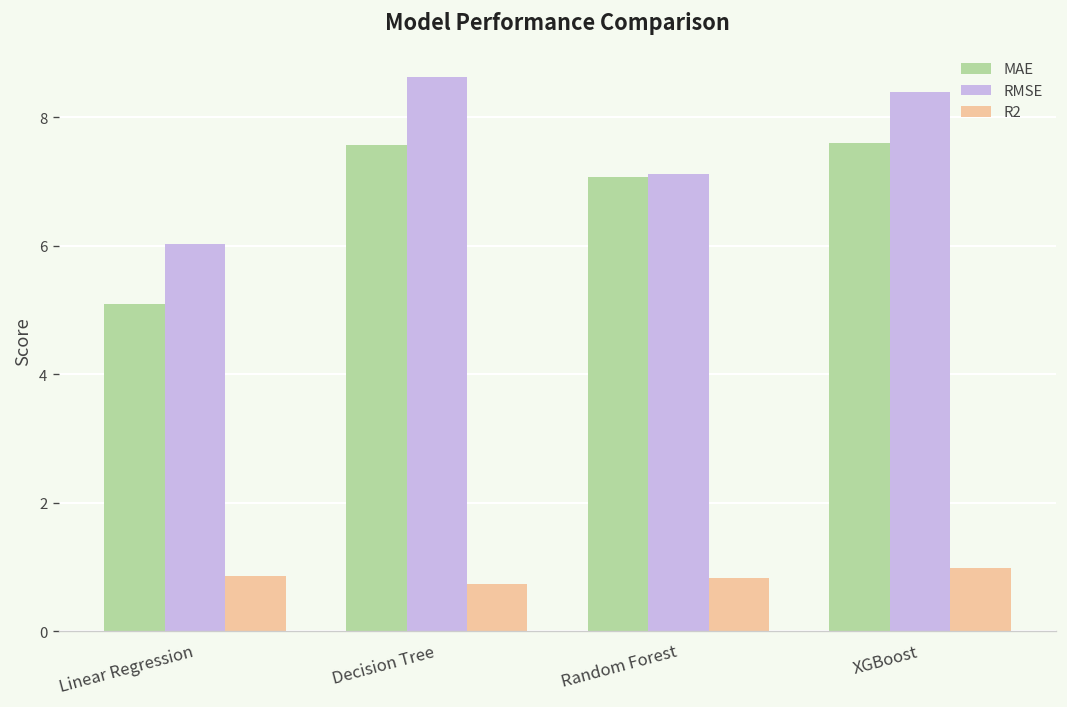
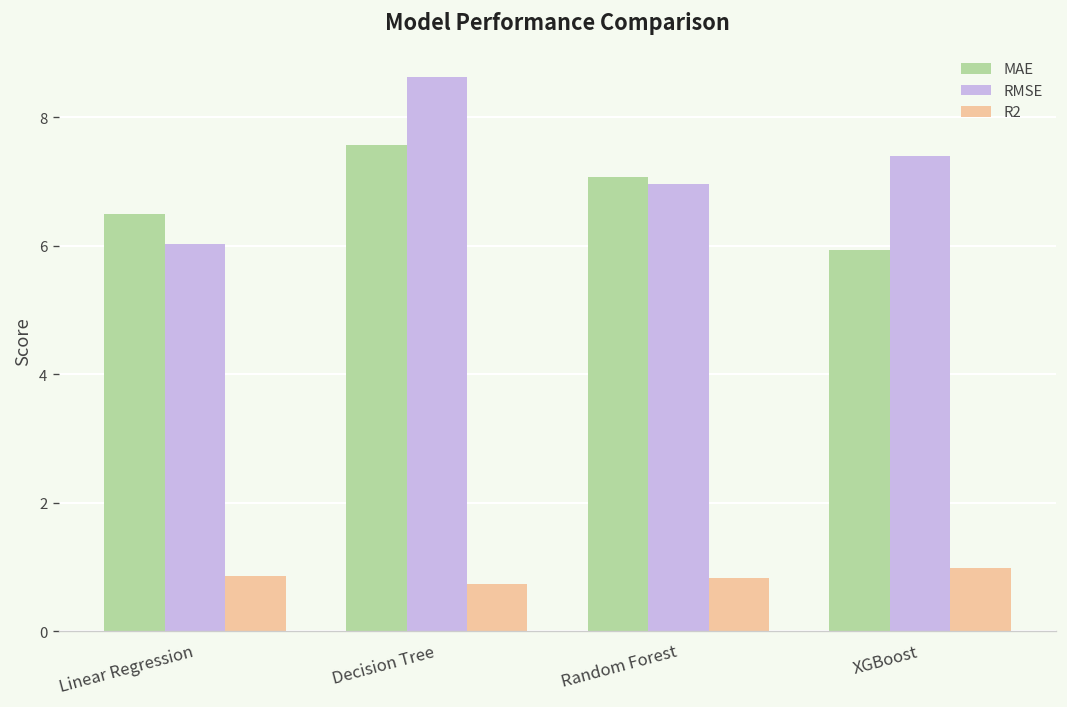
  {
    "MAE": {
-     "Linear Regression": 5.1,
+     "Linear Regression": 6.5,
      "Decision Tree": 7.6,
      "Random Forest": 7.1,
-     "XGBoost": 7.6
+     "XGBoost": 5.9
    },
    "RMSE": {
      "Linear Regression": 6.0,
      "Decision Tree": 8.6,
-     "Random Forest": 7.1,
-     "XGBoost": 8.4
+     "Random Forest": 7.0,
+     "XGBoost": 7.4
    },
    "R2": {
      "Linear Regression": 0.9,
      "Decision Tree": 0.7,
      "Random Forest": 0.8,
      "XGBoost": 1.0
    }
  }
